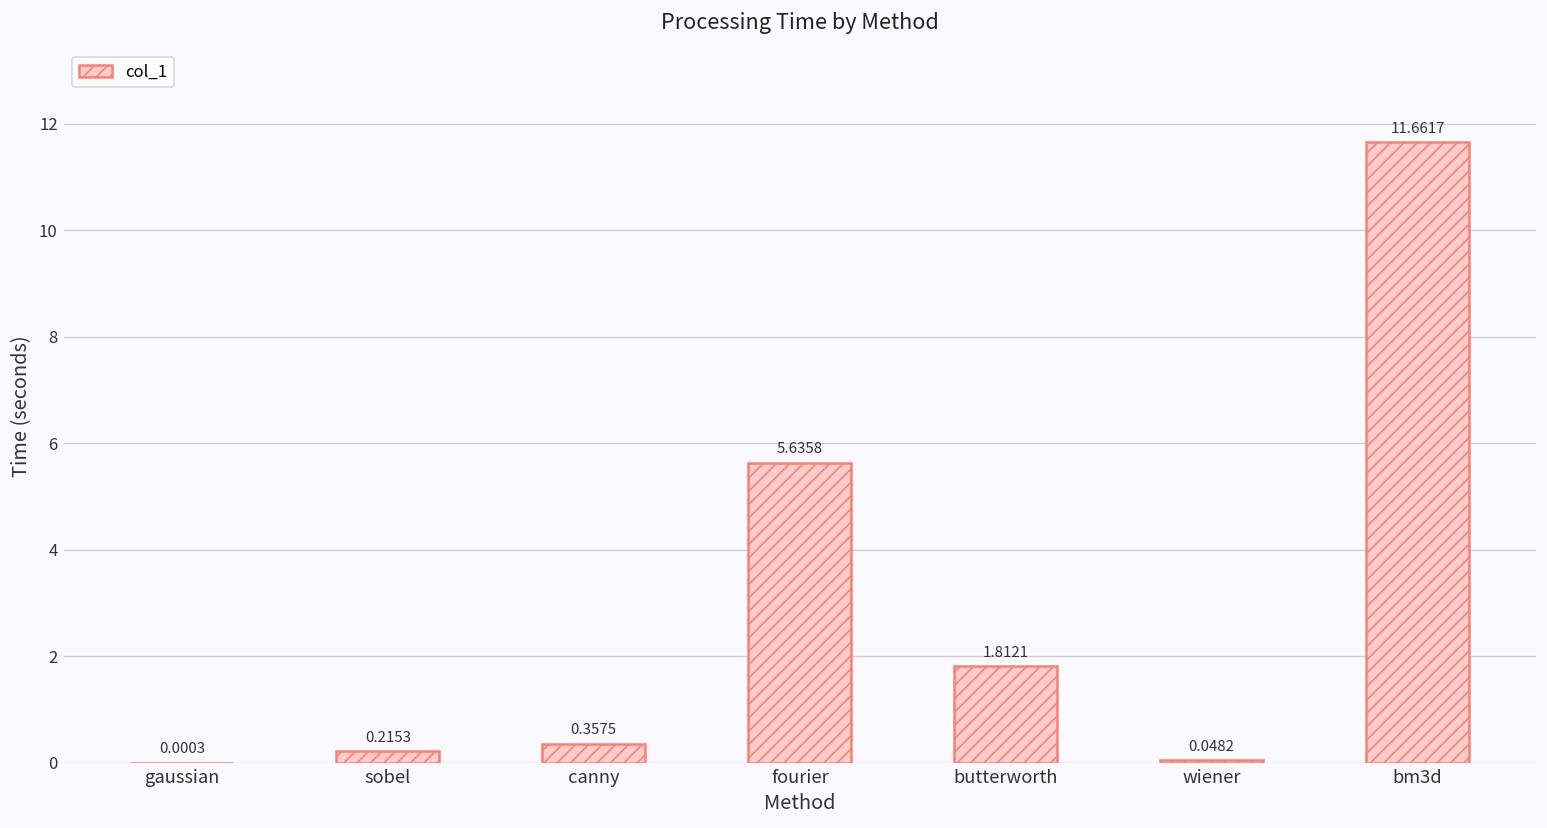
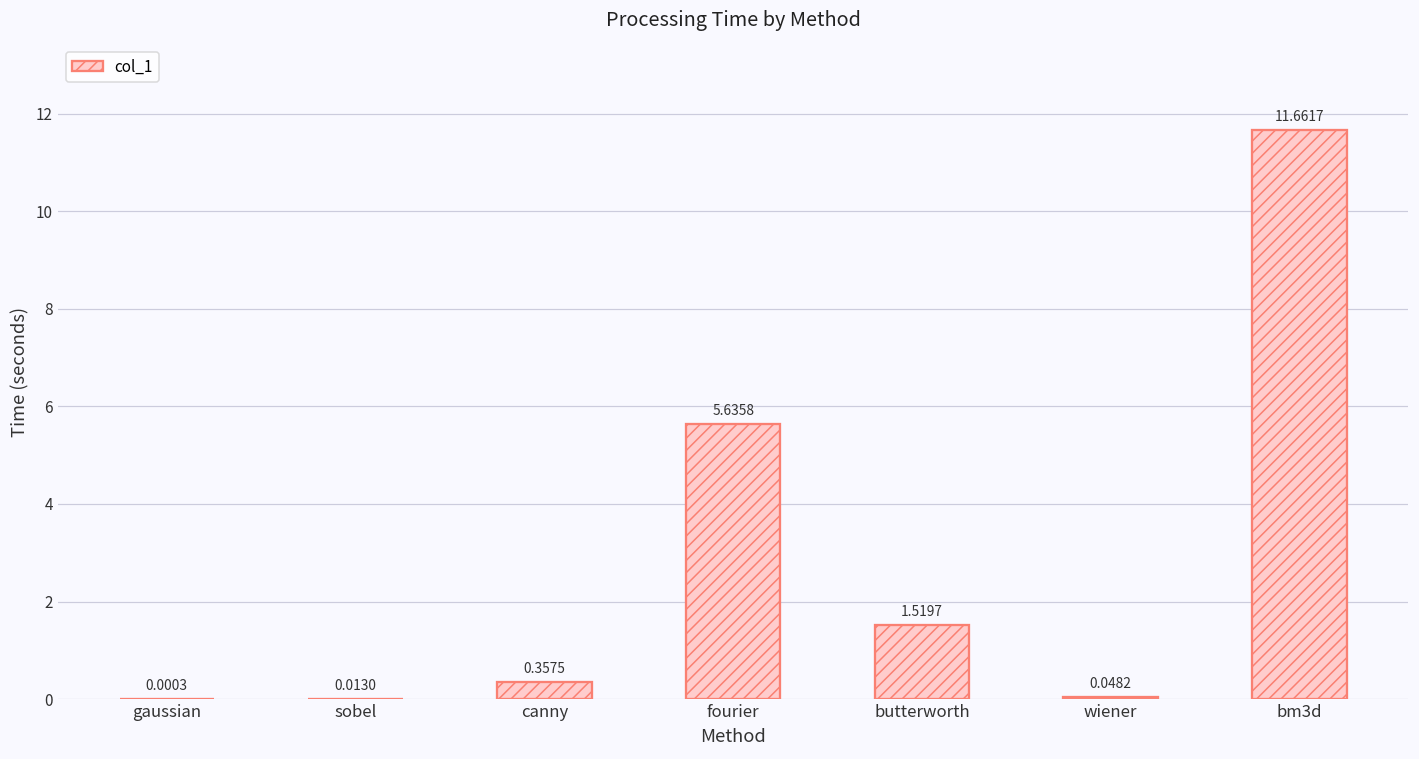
  {
    "gaussian": 0.0003,
-   "sobel": 0.2153,
+   "sobel": 0.0130,
    "canny": 0.3575,
    "fourier": 5.6358,
-   "butterworth": 1.8121,
+   "butterworth": 1.5197,
    "wiener": 0.0482,
    "bm3d": 11.6617
  }
